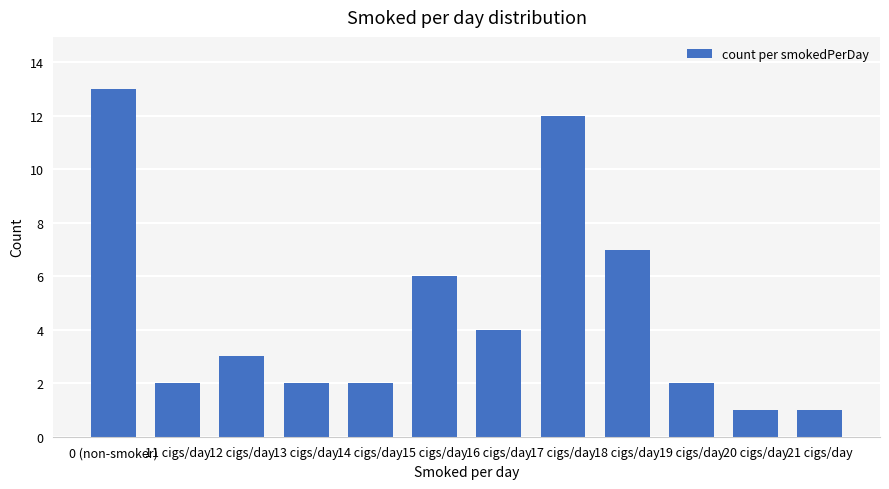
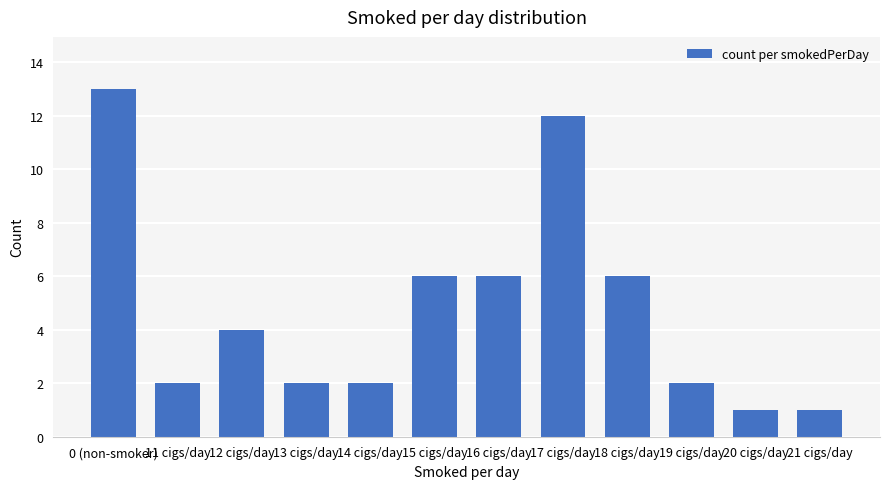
  {
    "0 (non-smoker)": 13,
-   "12 cigs/day": 3,
+   "12 cigs/day": 4,
    "13 cigs/day": 2,
    "14 cigs/day": 2,
    "15 cigs/day": 6,
-   "16 cigs/day": 4,
+   "16 cigs/day": 6,
    "17 cigs/day": 12,
-   "18 cigs/day": 7,
+   "18 cigs/day": 6,
    "19 cigs/day": 2,
    "20 cigs/day": 1,
    "21 cigs/day": 1
  }
